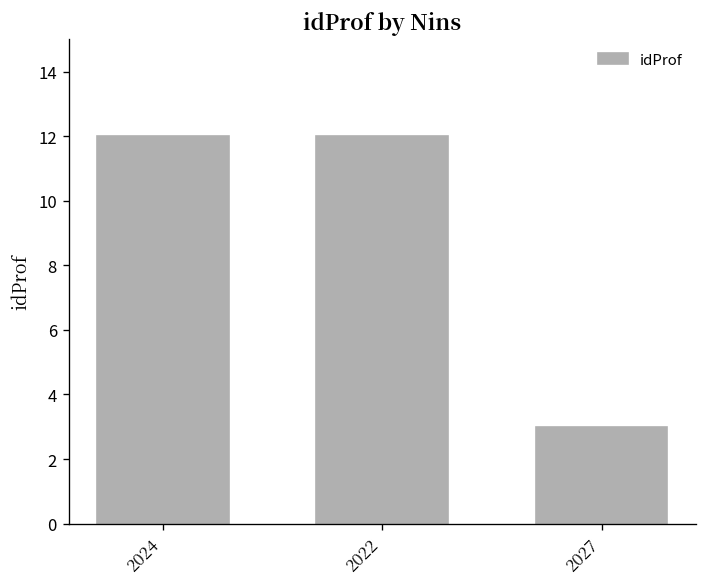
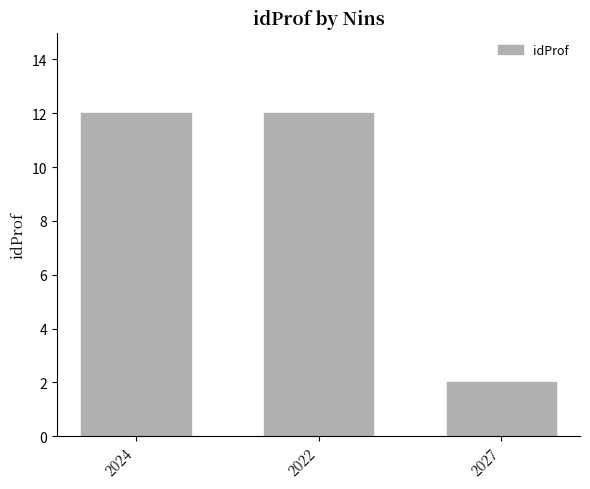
  {
    "2024": 12,
    "2022": 12,
-   "2027": 3
+   "2027": 2
  }
